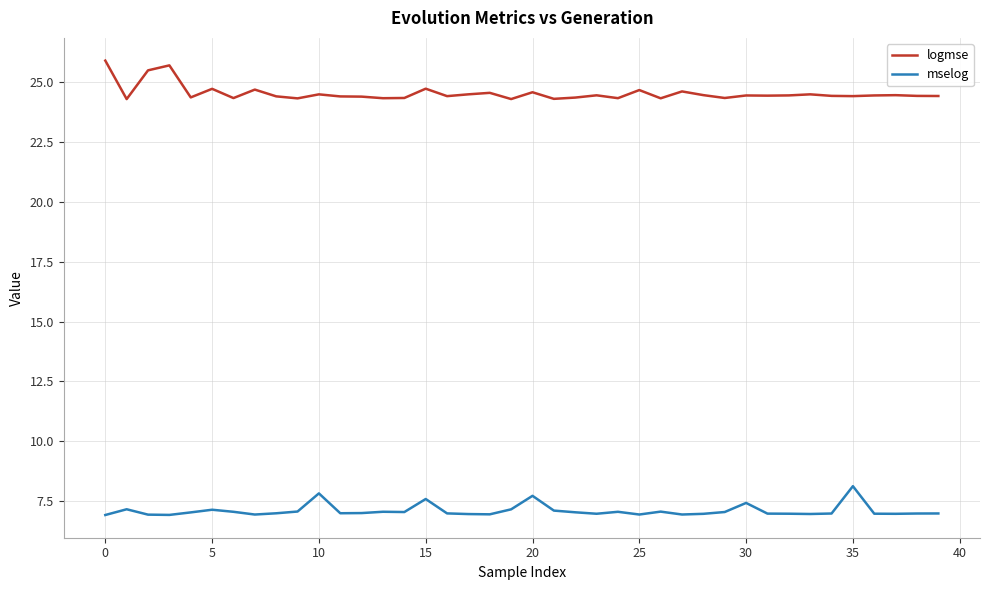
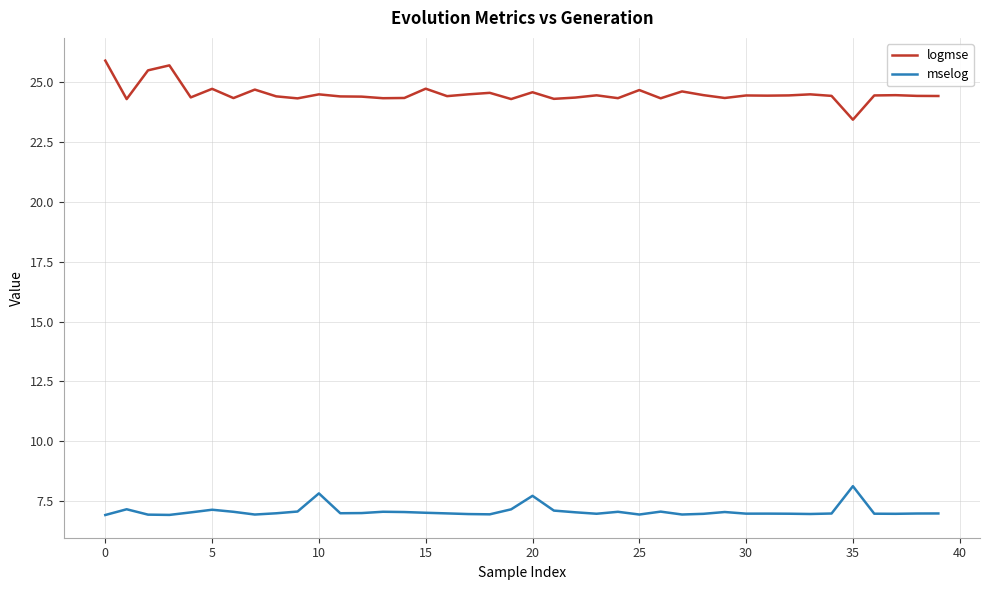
  {
    "logmse": {
      "0": 25.9,
      "5": 24.7,
      "10": 24.5,
      "15": 24.7,
      "20": 24.6,
      "25": 24.7,
      "30": 24.4,
-     "35": 24.4
+     "35": 23.4
    },
    "mselog": {
      "0": 6.9,
      "5": 7.1,
      "10": 7.8,
-     "15": 7.6,
+     "15": 7.0,
      "20": 7.7,
      "25": 6.9,
-     "30": 7.4,
+     "30": 7.0,
      "35": 8.1
    }
  }
